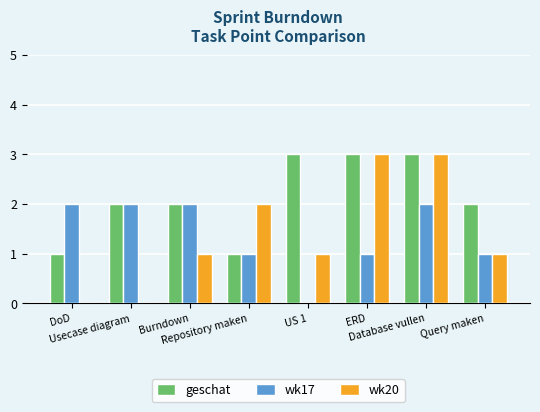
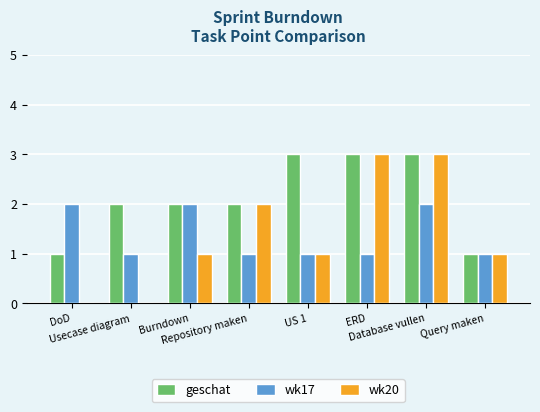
  {
    "geschat": {
      "DoD": 1,
      "Usecase diagram": 2,
      "Burndown": 2,
-     "Repository maken": 1,
+     "Repository maken": 2,
      "US 1": 3,
      "ERD": 3,
      "Database vullen": 3,
-     "Query maken": 2
+     "Query maken": 1
    },
    "wk17": {
      "DoD": 2,
-     "Usecase diagram": 2,
+     "Usecase diagram": 1,
      "Burndown": 2,
      "Repository maken": 1,
-     "US 1": 0,
+     "US 1": 1,
      "ERD": 1,
      "Database vullen": 2,
      "Query maken": 1
    },
    "wk20": {
      "DoD": 0,
      "Usecase diagram": 0,
      "Burndown": 1,
      "Repository maken": 2,
      "US 1": 1,
      "ERD": 3,
      "Database vullen": 3,
      "Query maken": 1
    }
  }
